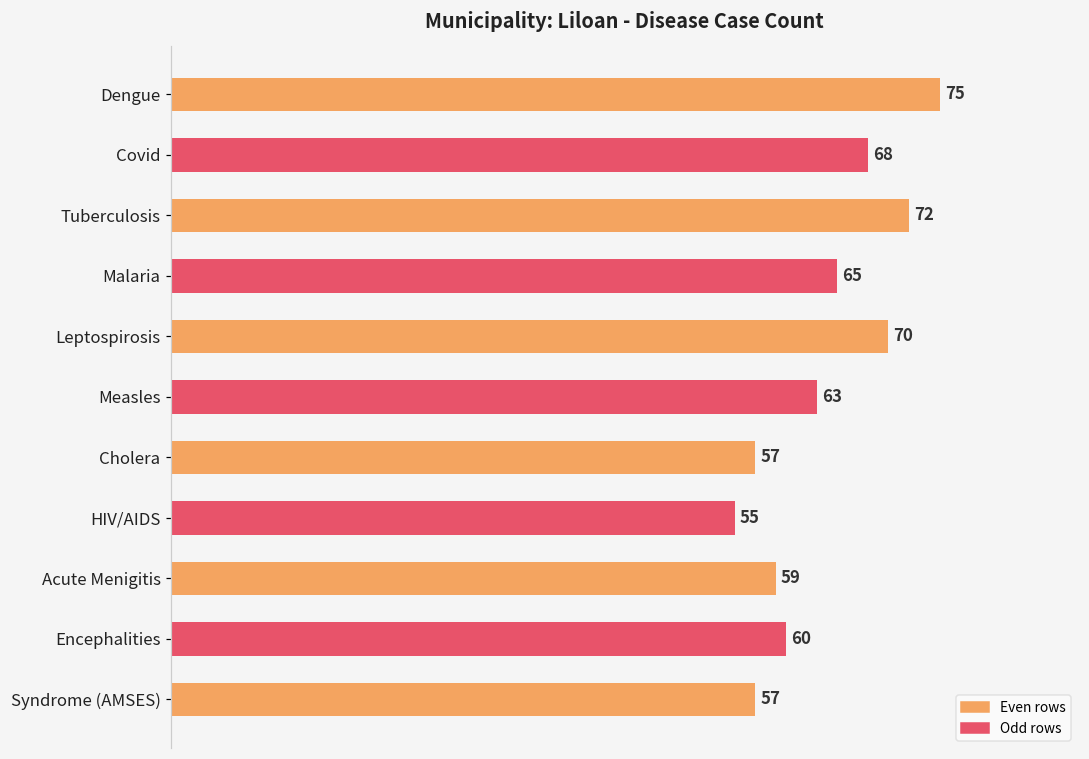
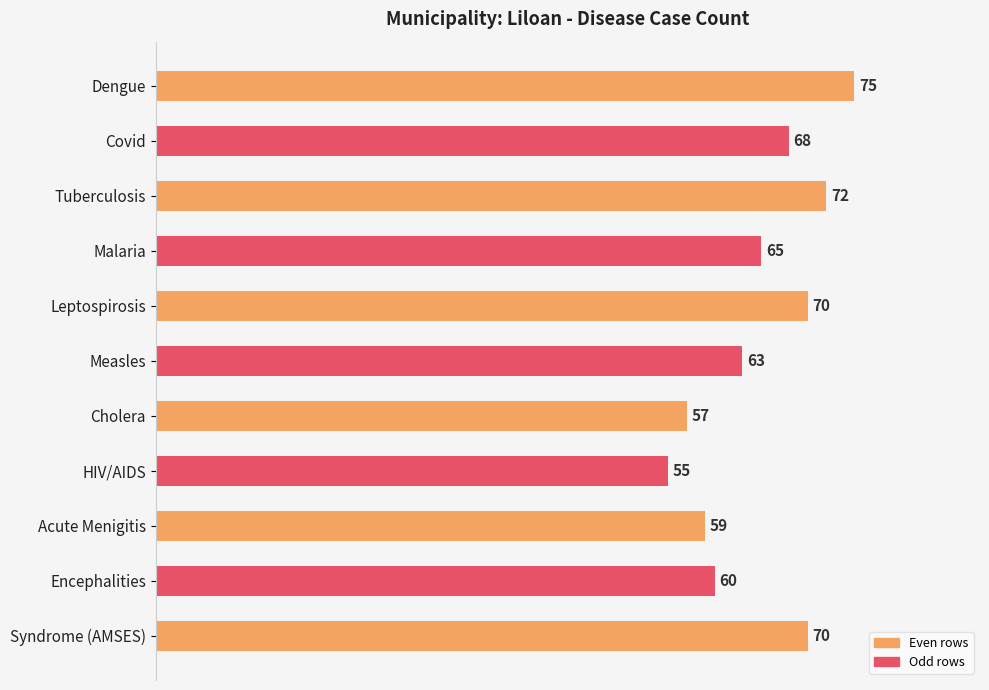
  {
    "Dengue": 75,
    "Covid": 68,
    "Tuberculosis": 72,
    "Malaria": 65,
    "Leptospirosis": 70,
    "Measles": 63,
    "Cholera": 57,
    "HIV/AIDS": 55,
    "Acute Menigitis": 59,
    "Encephalities": 60,
-   "Syndrome (AMSES)": 57
+   "Syndrome (AMSES)": 70
  }
